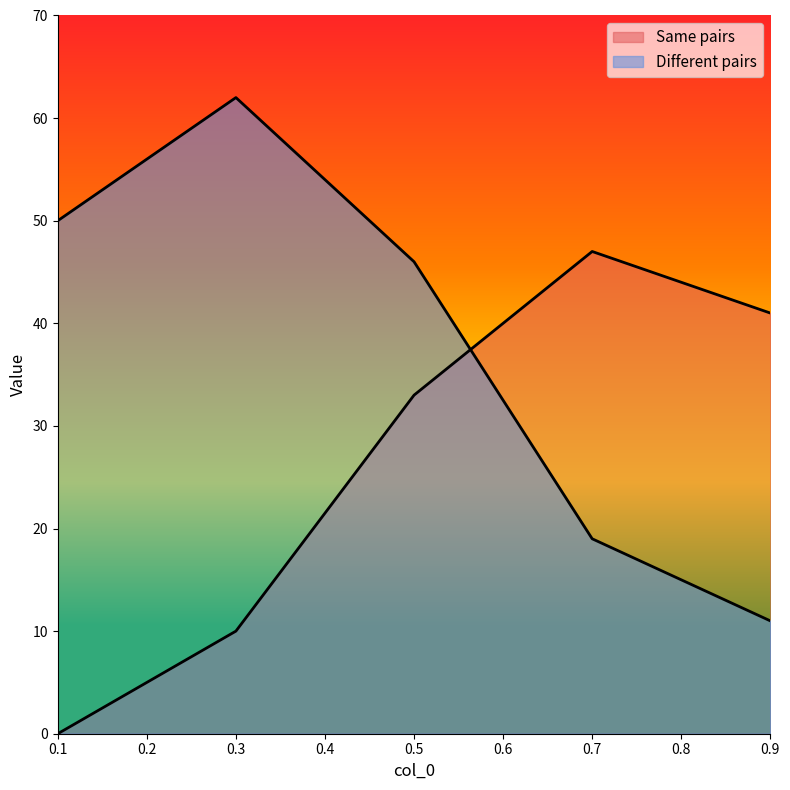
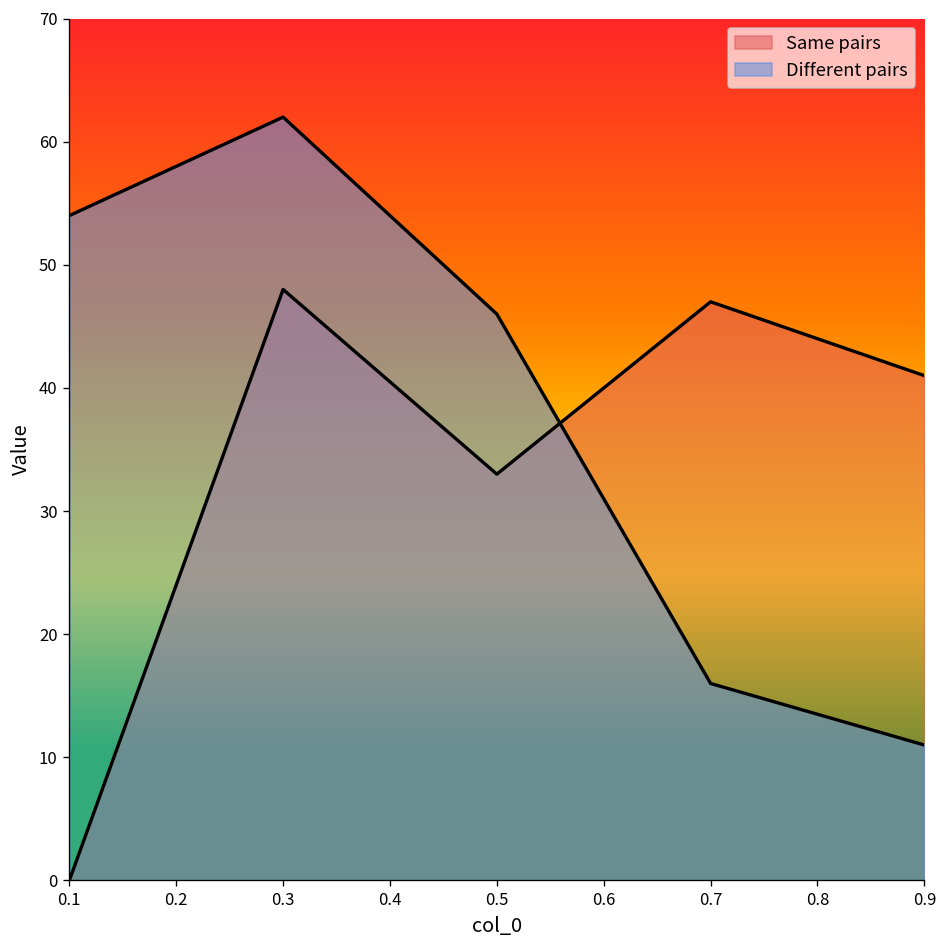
  {
    "Same pairs": {
      "0.1": 0,
-     "0.3": 10,
+     "0.3": 48,
      "0.5": 33,
      "0.7": 47,
      "0.9": 41
    },
    "Different pairs": {
-     "0.1": 50,
+     "0.1": 54,
      "0.3": 62,
      "0.5": 46,
-     "0.7": 19,
+     "0.7": 16,
      "0.9": 11
    }
  }
